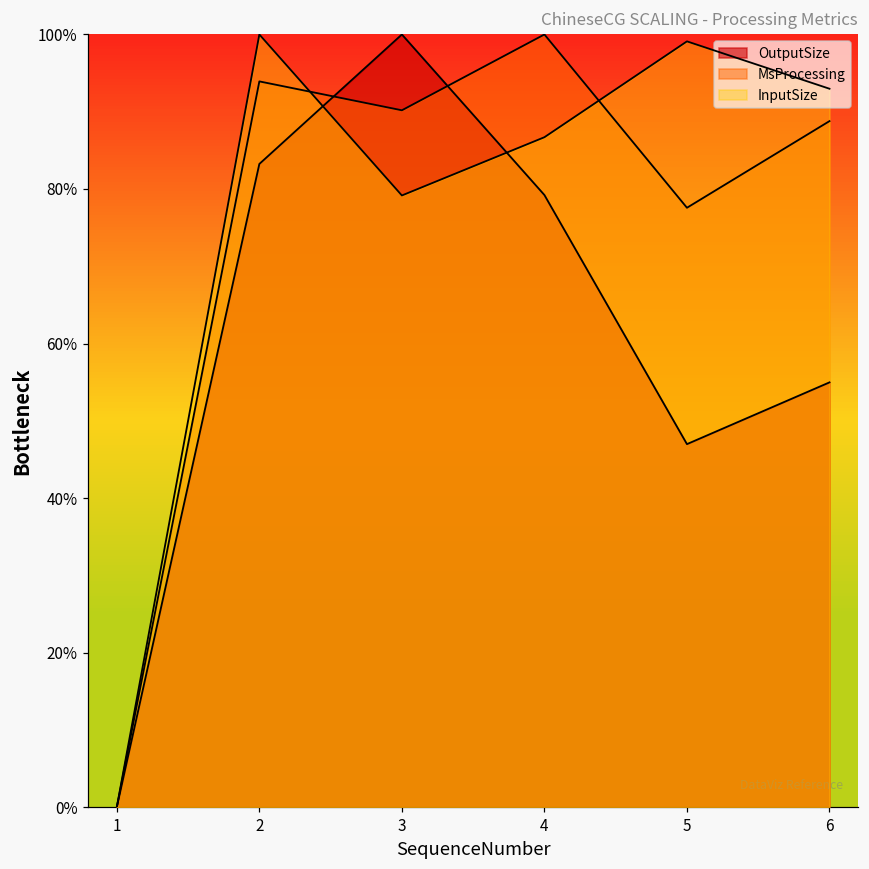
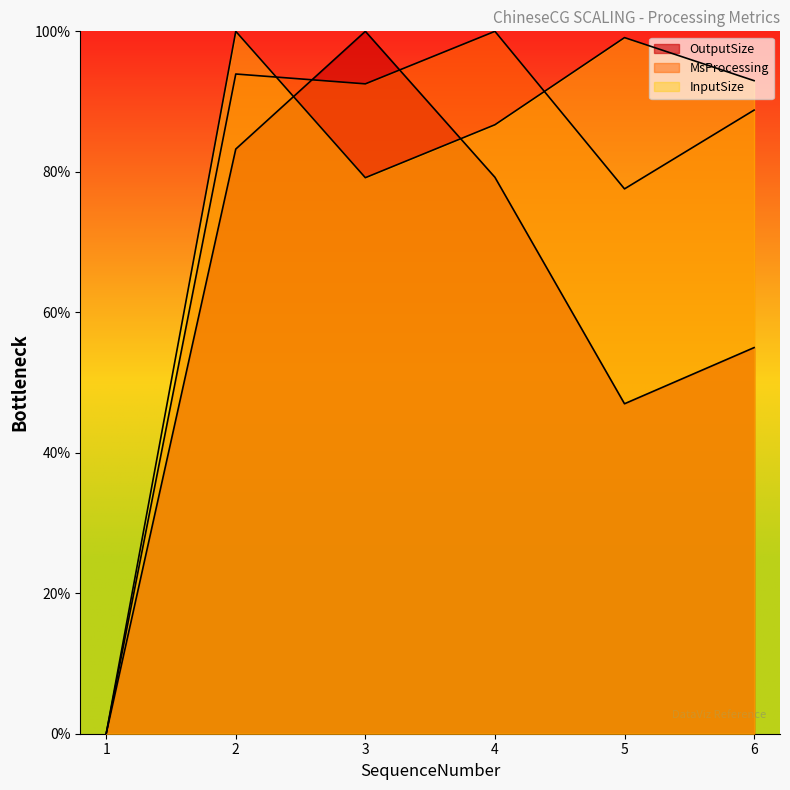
  {
    "OutputSize": {
      "2": "83%",
      "3": "100%",
      "4": "79%",
      "5": "47%",
      "6": "55%"
    },
    "MsProcessing": {
      "2": "94%",
-     "3": "90%",
+     "3": "93%",
      "4": "100%",
      "5": "78%",
      "6": "89%"
    },
    "InputSize": {
      "2": "100%",
      "3": "79%",
      "4": "87%",
      "5": "99%"
    }
  }
